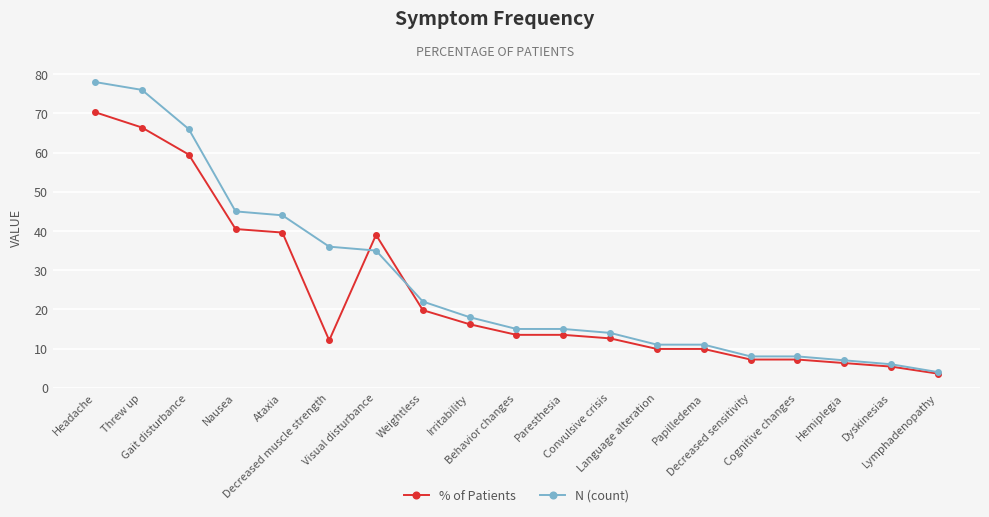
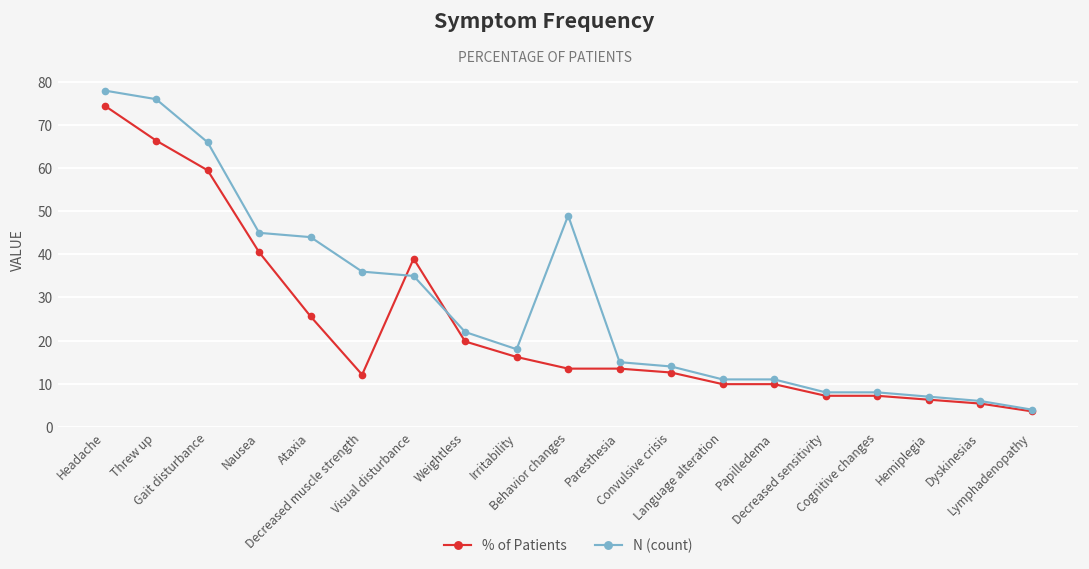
  {
    "% of Patients": {
-     "Headache": 70,
+     "Headache": 75,
      "Threw up": 66,
      "Gait disturbance": 60,
      "Nausea": 41,
-     "Ataxia": 40,
+     "Ataxia": 26,
      "Decreased muscle strength": 12,
      "Visual disturbance": 39,
      "Weightless": 20,
      "Irritability": 16,
      "Behavior changes": 14,
      "Paresthesia": 14,
      "Convulsive crisis": 13,
      "Language alteration": 10,
      "Papilledema": 10,
      "Decreased sensitivity": 7,
      "Cognitive changes": 7,
      "Hemiplegia": 6
    },
    "N (count)": {
      "Headache": 78,
      "Threw up": 76,
      "Gait disturbance": 66,
      "Nausea": 45,
      "Ataxia": 44,
      "Decreased muscle strength": 36,
      "Visual disturbance": 35,
      "Weightless": 22,
      "Irritability": 18,
-     "Behavior changes": 15,
+     "Behavior changes": 49,
      "Paresthesia": 15,
      "Convulsive crisis": 14,
      "Language alteration": 11,
      "Papilledema": 11,
      "Decreased sensitivity": 8,
      "Cognitive changes": 8,
      "Hemiplegia": 7
    }
  }
